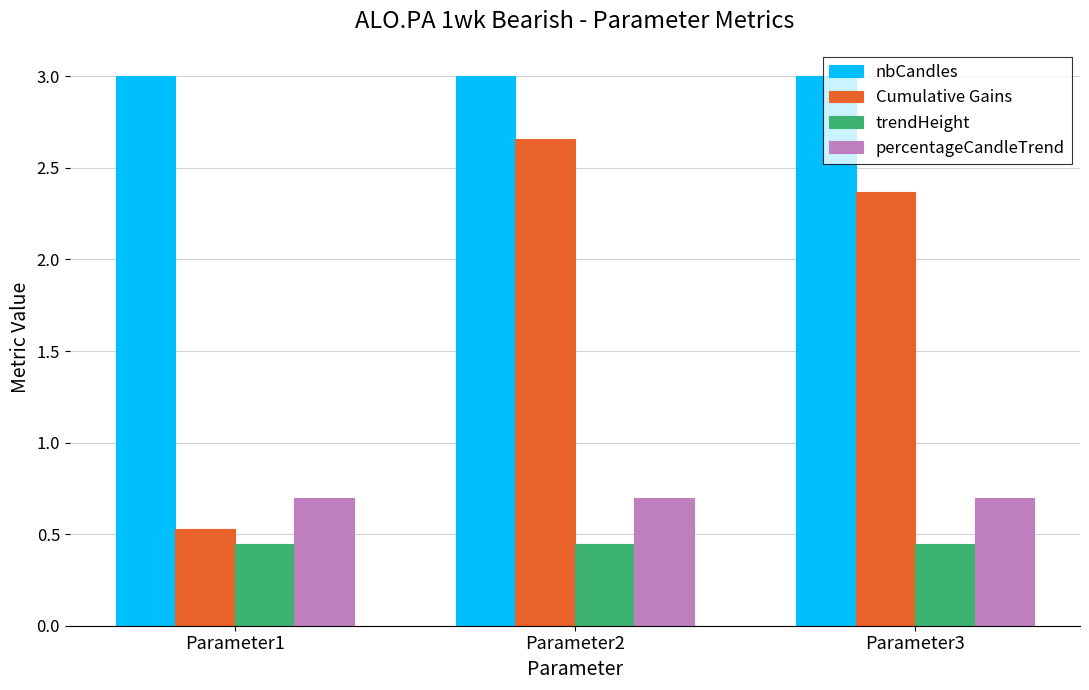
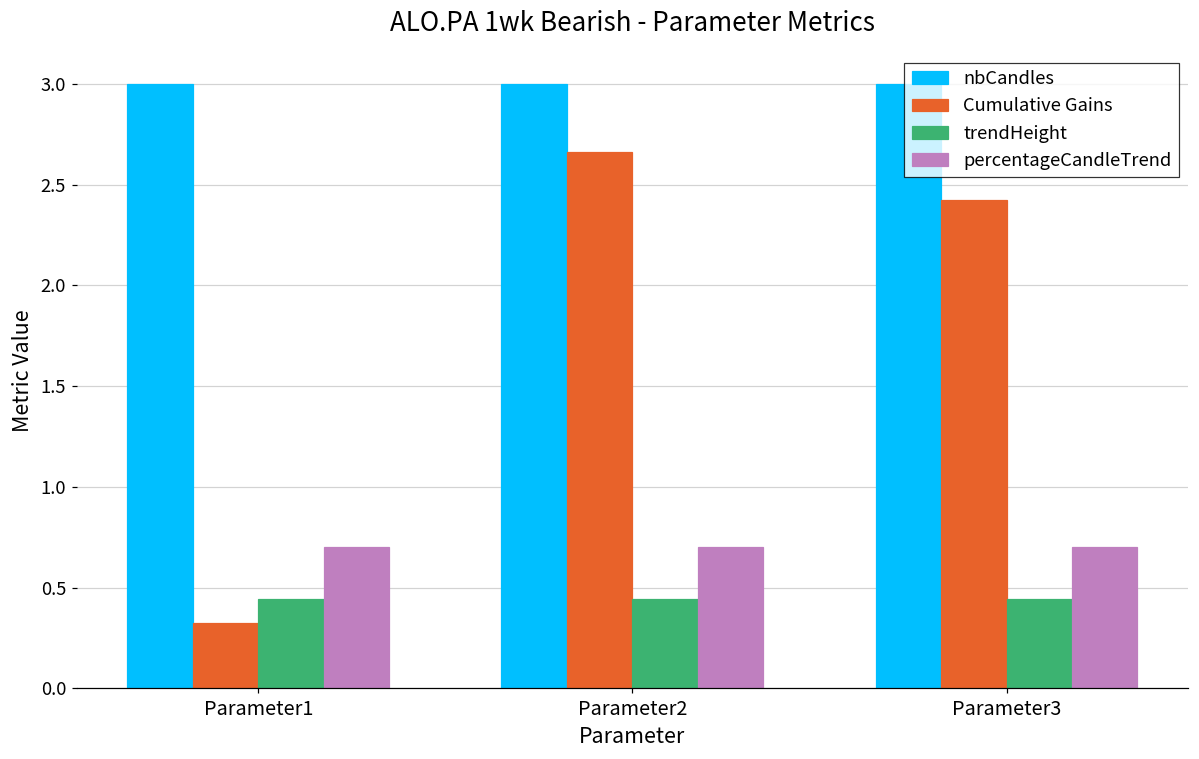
  {
    "nbCandles": {
      "Parameter1": 3.00,
      "Parameter2": 3.00
    },
    "Cumulative Gains": {
-     "Parameter1": 0.53,
+     "Parameter1": 0.33,
      "Parameter2": 2.66,
-     "Parameter3": 2.37
+     "Parameter3": 2.42
    },
    "trendHeight": {
      "Parameter1": 0.44,
      "Parameter2": 0.44,
      "Parameter3": 0.44
    },
    "percentageCandleTrend": {
      "Parameter1": 0.70,
      "Parameter2": 0.70,
      "Parameter3": 0.70
    }
  }
